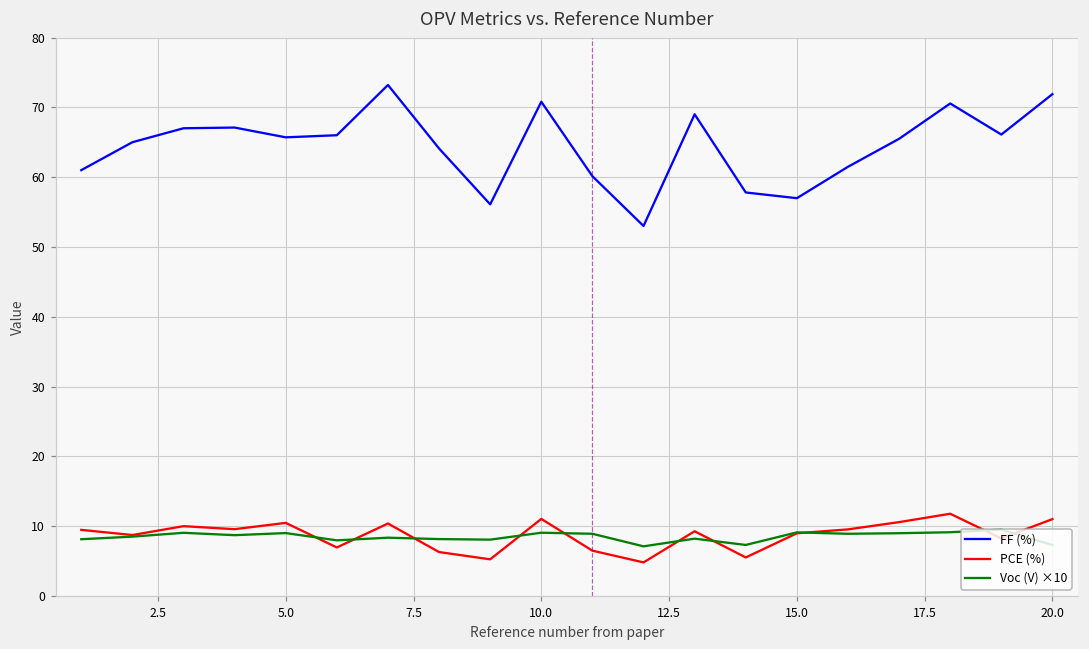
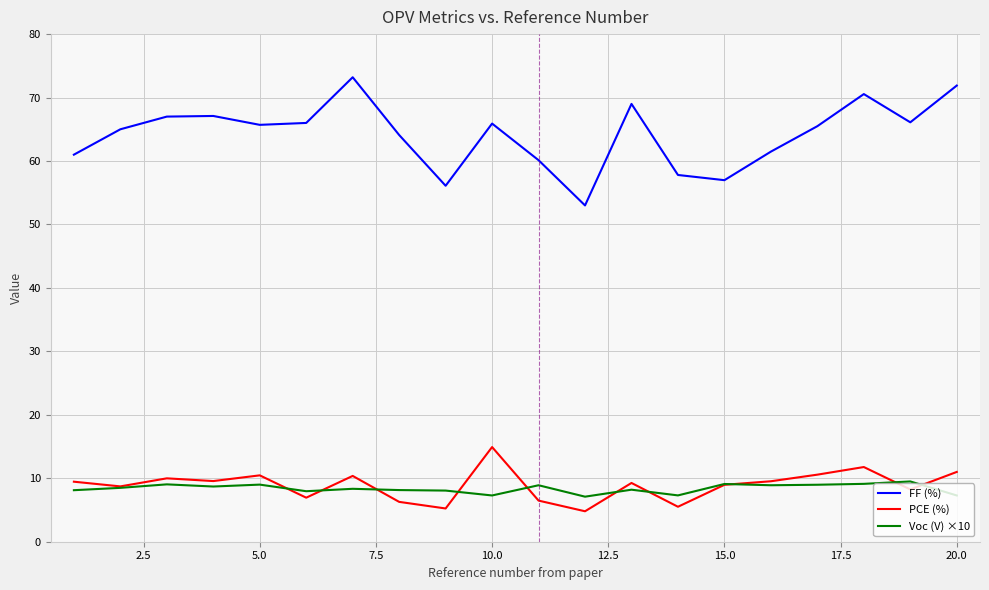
  {
    "FF (%)": {
      "5.0": 66,
-     "10.0": 71,
+     "10.0": 66,
      "15.0": 57,
      "20.0": 72
    },
    "PCE (%)": {
      "5.0": 10,
-     "10.0": 11,
+     "10.0": 15,
      "20.0": 11
    },
    "Voc (V) ×10": {
      "5.0": 9,
-     "10.0": 9
+     "10.0": 7
    }
  }
